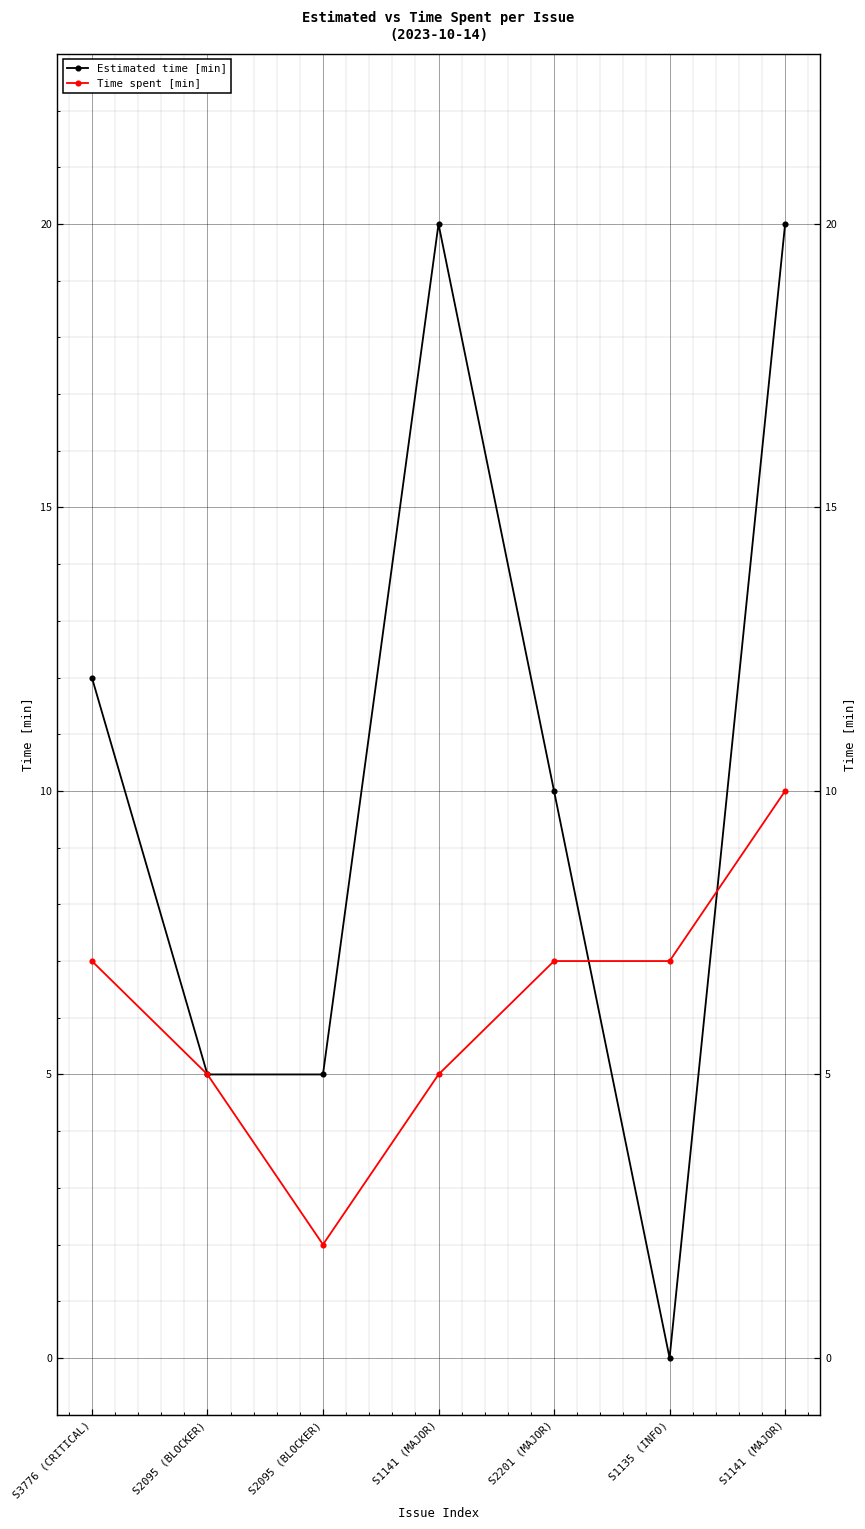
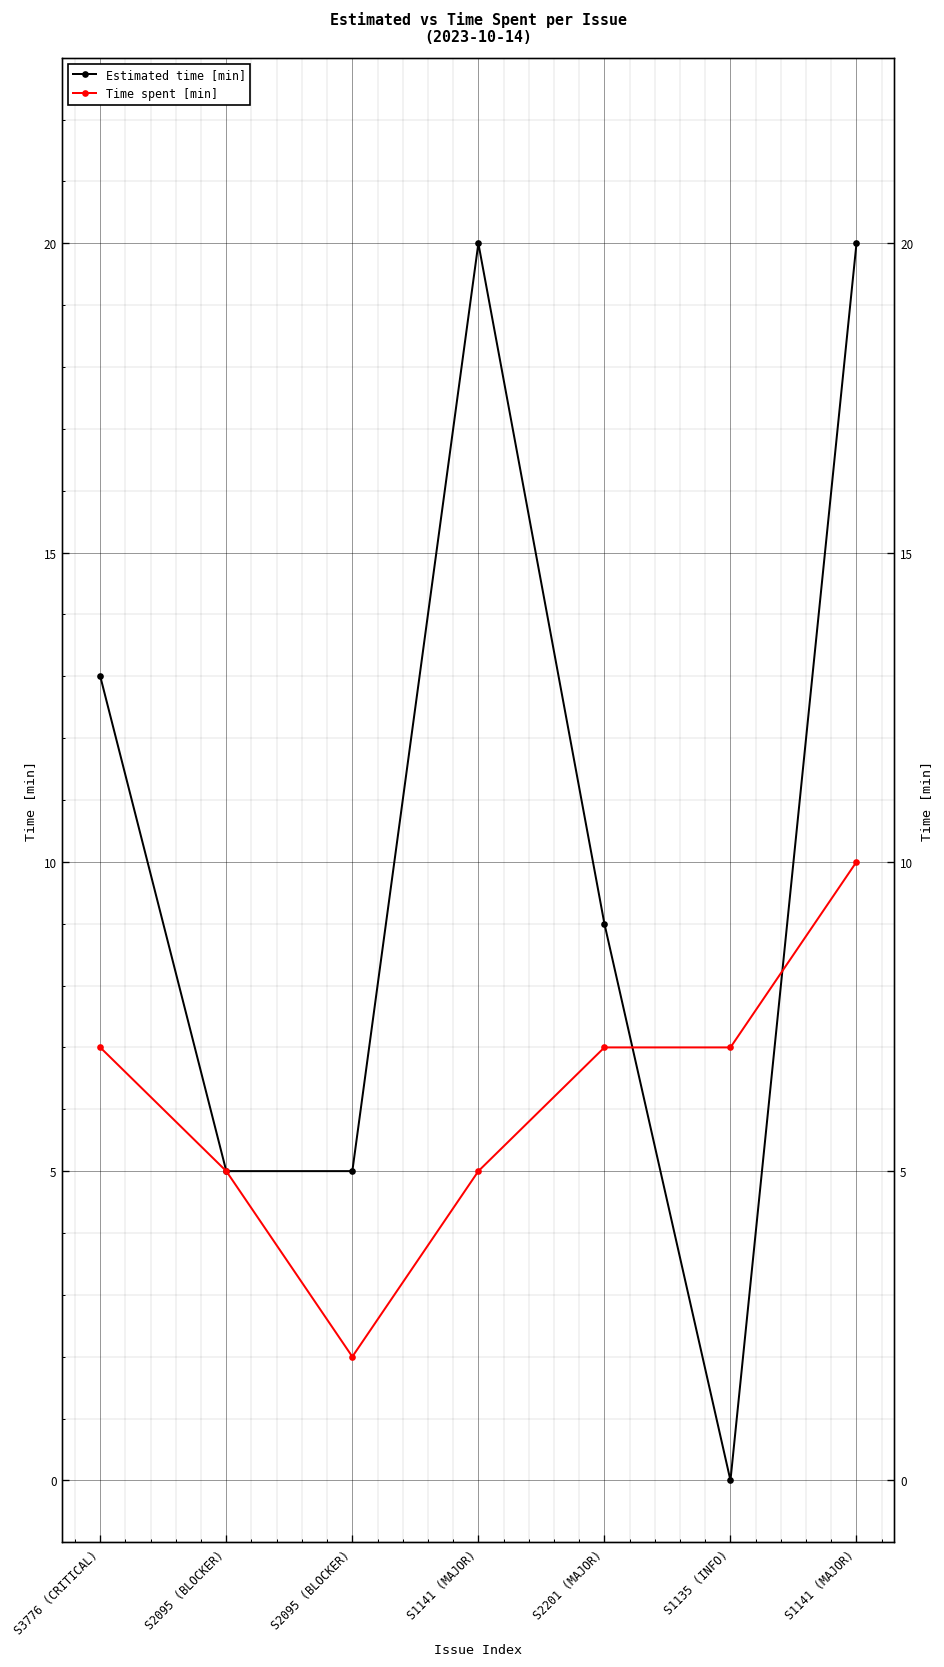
  {
    "Estimated time [min]": {
-     "S3776 (CRITICAL)": 12,
-     "S2201 (MAJOR)": 10,
+     "S3776 (CRITICAL)": 13,
+     "S2201 (MAJOR)": 9,
      "S1135 (INFO)": 0
    },
    "Time spent [min]": {
      "S3776 (CRITICAL)": 7,
      "S2201 (MAJOR)": 7,
      "S1135 (INFO)": 7
    }
  }
